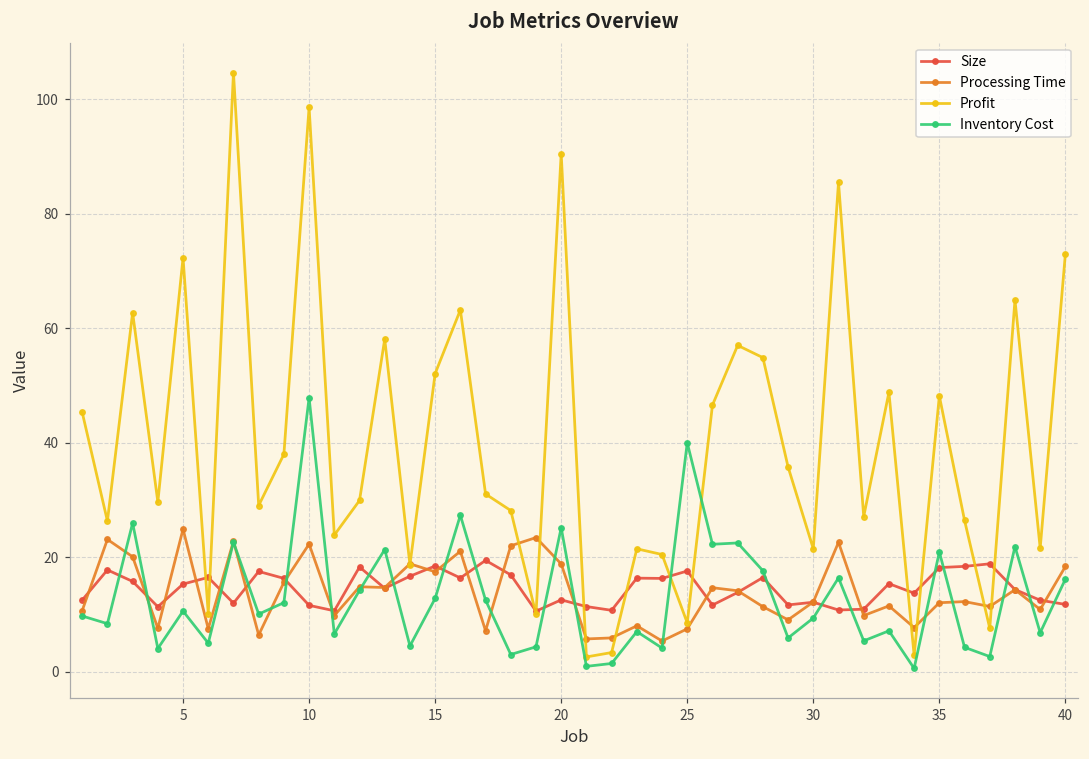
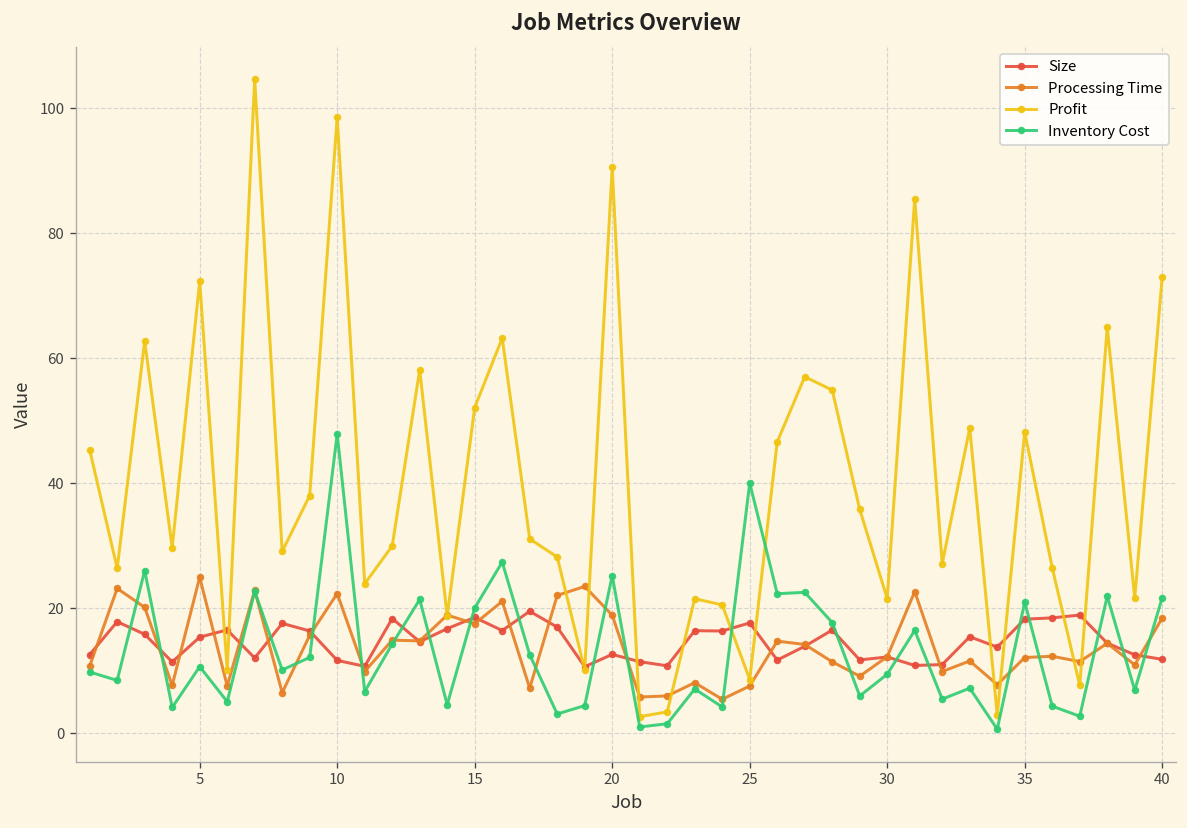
  {
    "Profit": {
      "5": 72,
      "10": 99,
      "15": 52,
      "20": 90,
      "25": 9,
      "30": 21,
      "35": 48,
      "40": 73
    },
    "Inventory Cost": {
      "5": 11,
      "10": 48,
-     "15": 13,
+     "15": 20,
      "20": 25,
      "25": 40,
      "30": 9,
      "35": 21,
-     "40": 16
+     "40": 22
    }
  }
